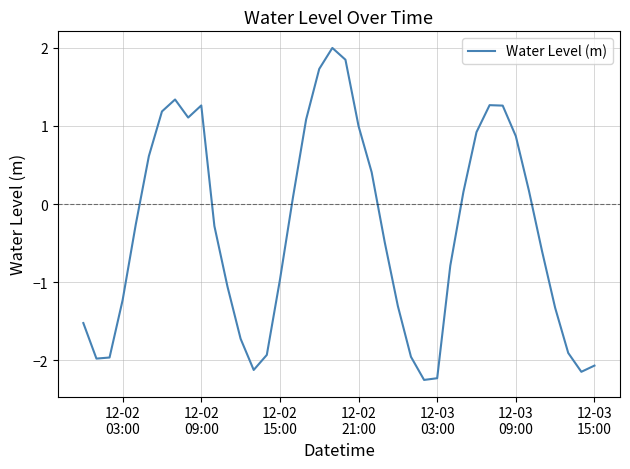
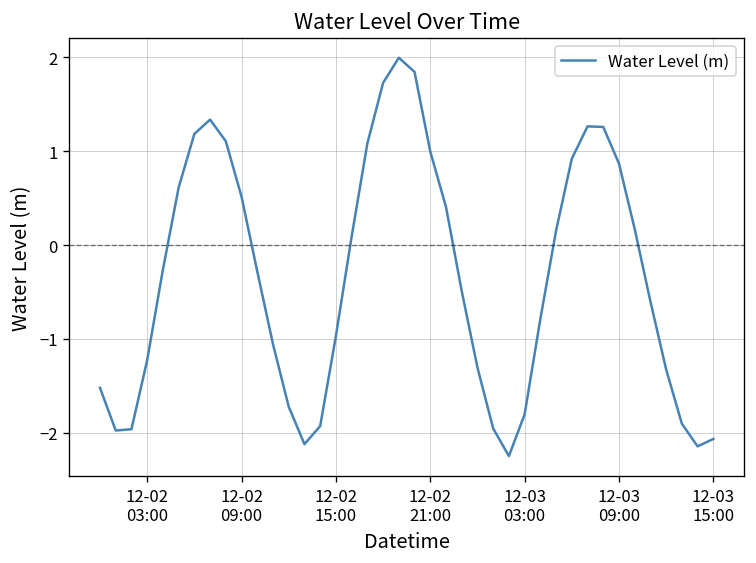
  {
    "12-02 03:00": -1.2,
-   "12-02 09:00": 1.3,
+   "12-02 09:00": 0.5,
    "12-02 15:00": -1.0,
    "12-02 21:00": 1.0,
-   "12-03 03:00": -2.2,
+   "12-03 03:00": -1.8,
    "12-03 09:00": 0.9,
    "12-03 15:00": -2.1
  }
